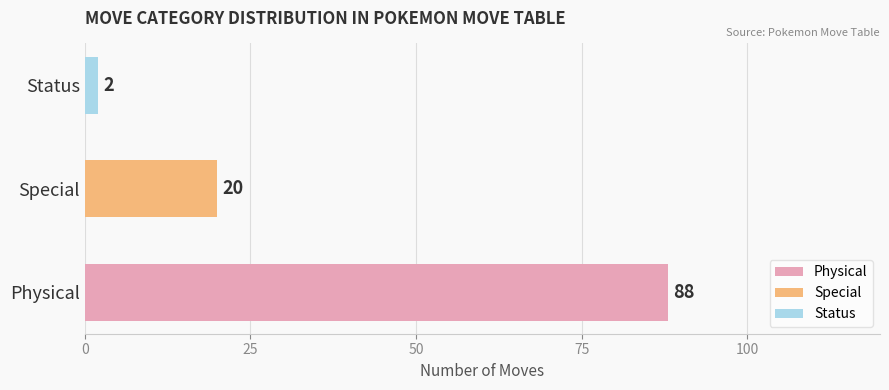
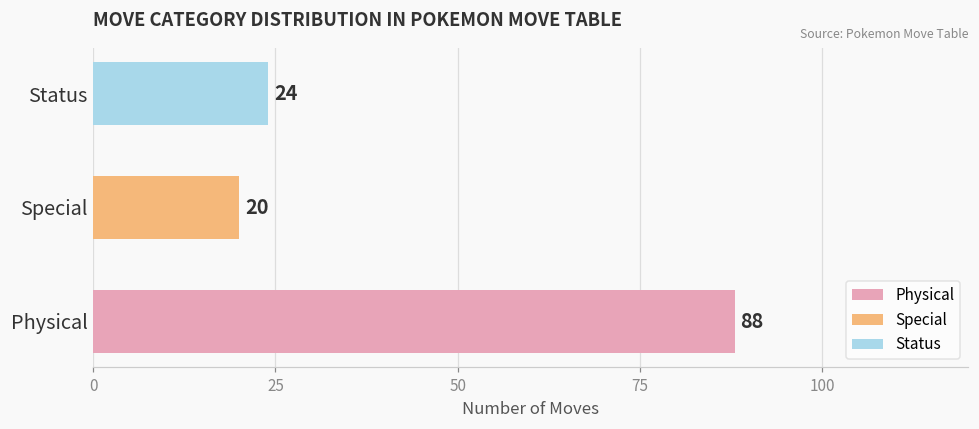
  {
    "Special": {
      "Special": 20
    },
    "Status": {
-     "Status": 2
+     "Status": 24
    }
  }
